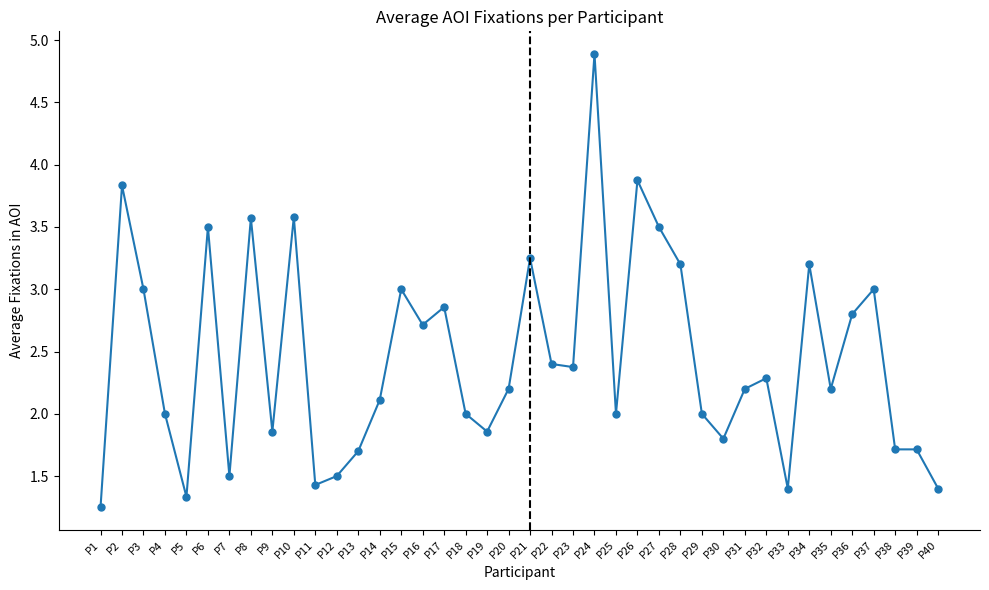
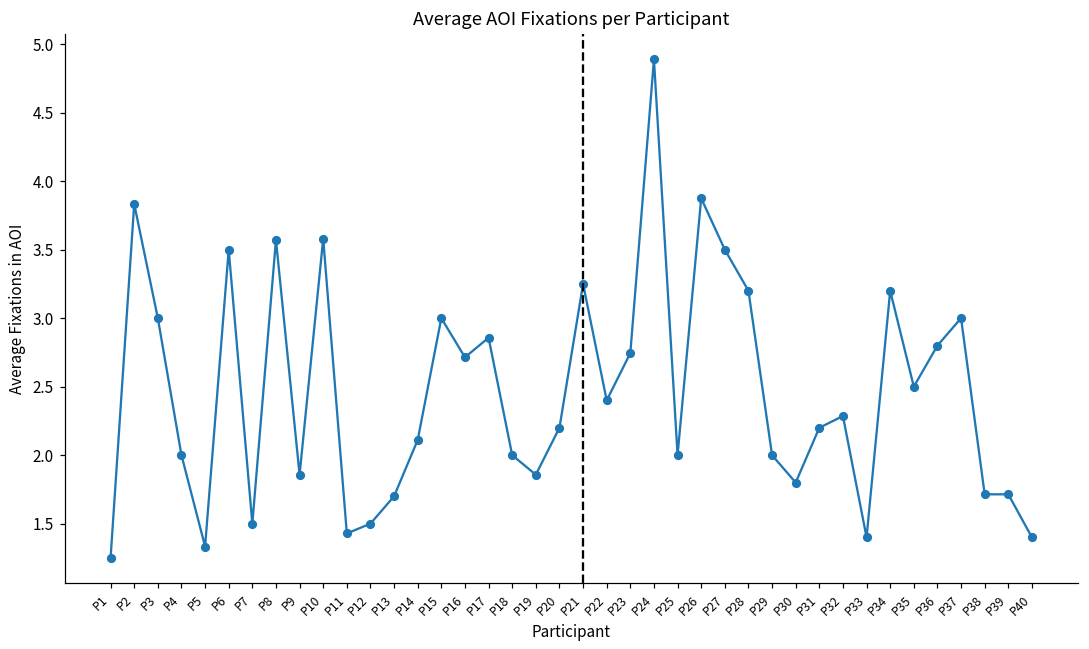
  {
    "P1": 1.25,
    "P2": 3.83,
    "P3": 3.00,
    "P4": 2.00,
    "P5": 1.33,
    "P6": 3.50,
    "P7": 1.50,
    "P8": 3.57,
    "P9": 1.86,
    "P10": 3.58,
    "P11": 1.43,
    "P12": 1.50,
    "P13": 1.70,
    "P14": 2.11,
    "P15": 3.00,
    "P16": 2.71,
    "P17": 2.86,
    "P18": 2.00,
    "P19": 1.86,
    "P20": 2.20,
    "P21": 3.25,
    "P22": 2.40,
-   "P23": 2.38,
+   "P23": 2.75,
    "P24": 4.89,
    "P25": 2.00,
    "P26": 3.88,
    "P27": 3.50,
    "P28": 3.20,
    "P29": 2.00,
    "P30": 1.80,
    "P31": 2.20,
    "P32": 2.29,
    "P33": 1.40,
    "P34": 3.20,
-   "P35": 2.2,
+   "P35": 2.5,
    "P36": 2.80,
    "P37": 3.00,
    "P38": 1.71,
    "P39": 1.71,
    "P40": 1.40
  }
